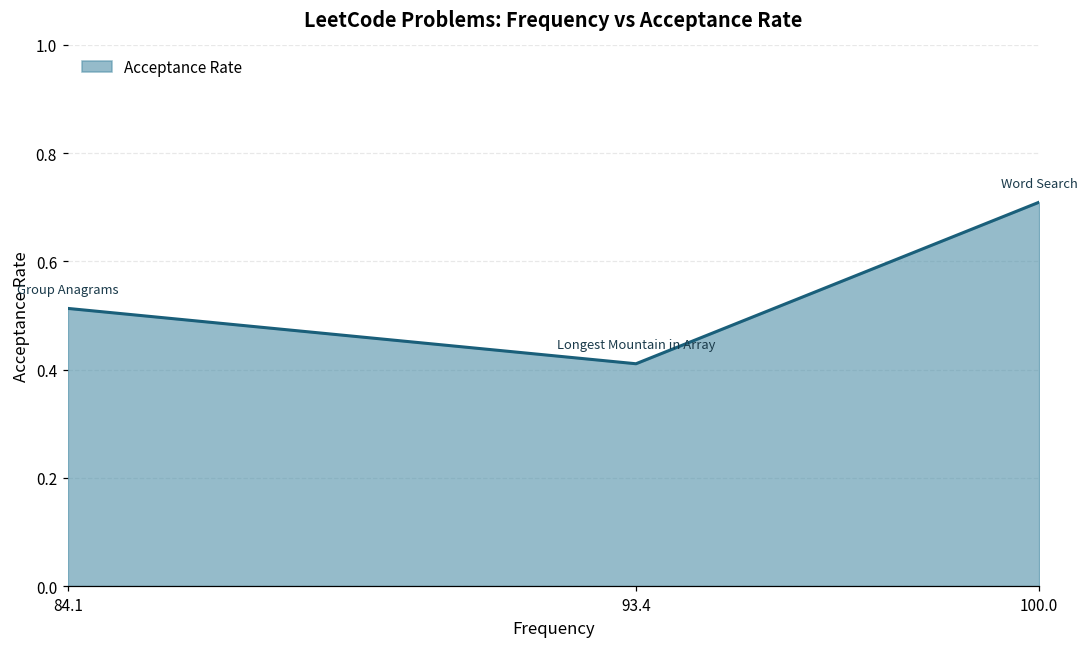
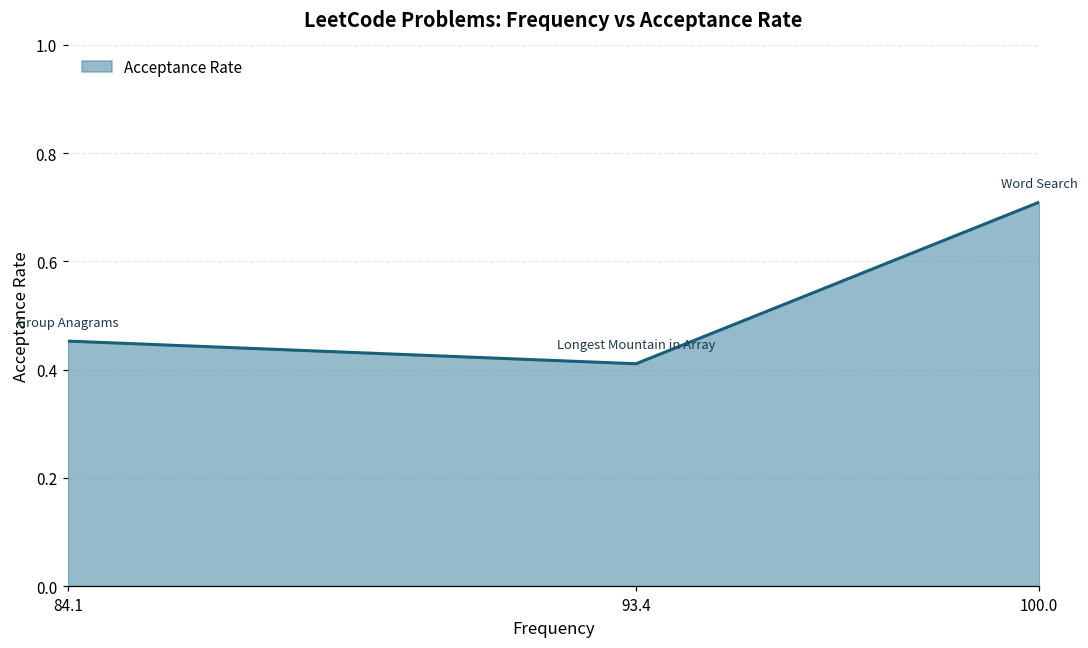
  {
-   "84.1": 0.51,
+   "84.1": 0.45,
    "93.4": 0.41,
    "100.0": 0.71
  }
